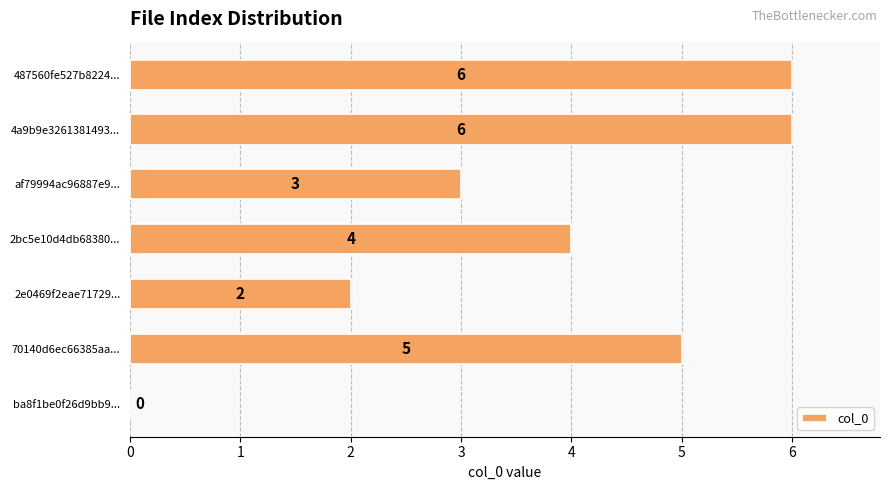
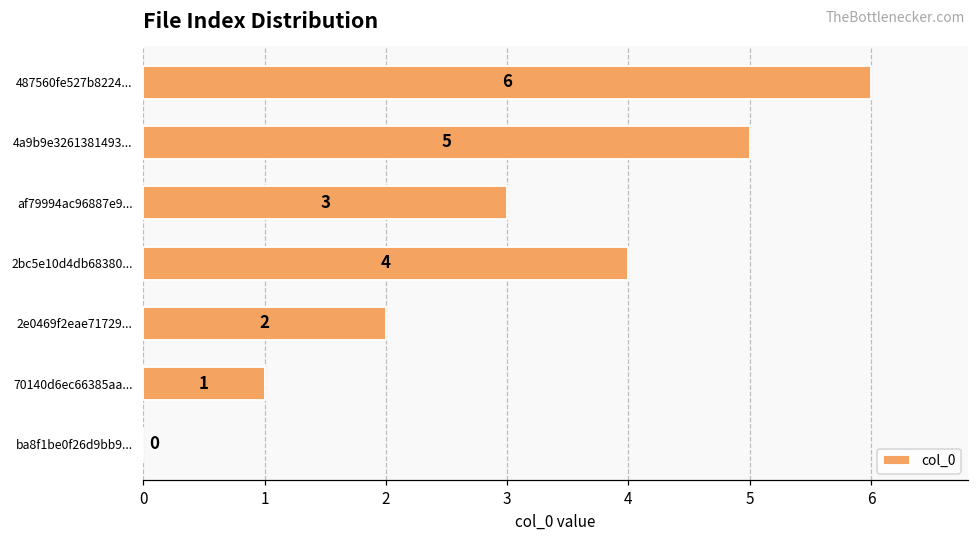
  {
    "487560fe527b8224...": 6,
-   "4a9b9e3261381493...": 6,
+   "4a9b9e3261381493...": 5,
    "af79994ac96887e9...": 3,
    "2bc5e10d4db68380...": 4,
    "2e0469f2eae71729...": 2,
-   "70140d6ec66385aa...": 5,
+   "70140d6ec66385aa...": 1,
    "ba8f1be0f26d9bb9...": 0
  }
